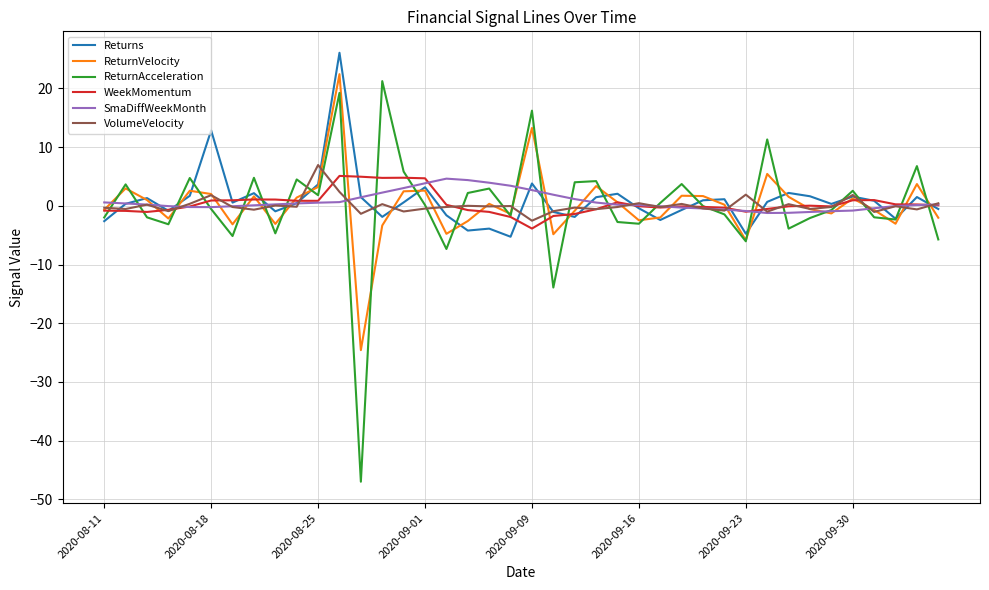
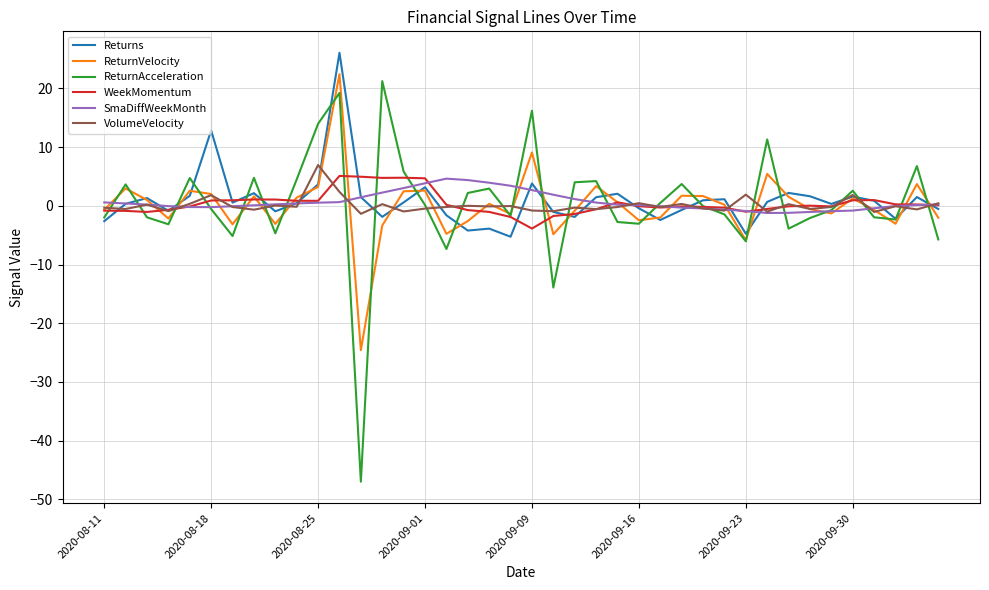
  {
    "Returns": {
      "2020-08-11": -3,
      "2020-08-25": 4,
      "2020-09-01": 3,
      "2020-09-09": 4,
      "2020-09-23": -5
    },
    "ReturnVelocity": {
      "2020-08-25": 3,
      "2020-09-01": 3,
-     "2020-09-09": 13,
+     "2020-09-09": 9,
      "2020-09-16": -2
    },
    "ReturnAcceleration": {
      "2020-08-11": -2,
-     "2020-08-25": 2,
+     "2020-08-25": 14,
      "2020-09-01": 0,
      "2020-09-09": 16,
      "2020-09-16": -3,
      "2020-09-30": 3
    },
    "WeekMomentum": {
      "2020-08-18": 1,
      "2020-09-01": 5,
      "2020-09-09": -4
    },
    "SmaDiffWeekMonth": {
      "2020-08-11": 1,
      "2020-09-01": 4,
      "2020-09-09": 3,
      "2020-09-30": -1
    },
    "VolumeVelocity": {
      "2020-08-25": 7,
      "2020-09-01": 0,
-     "2020-09-09": -3,
+     "2020-09-09": -1,
      "2020-09-23": 2
    }
  }
